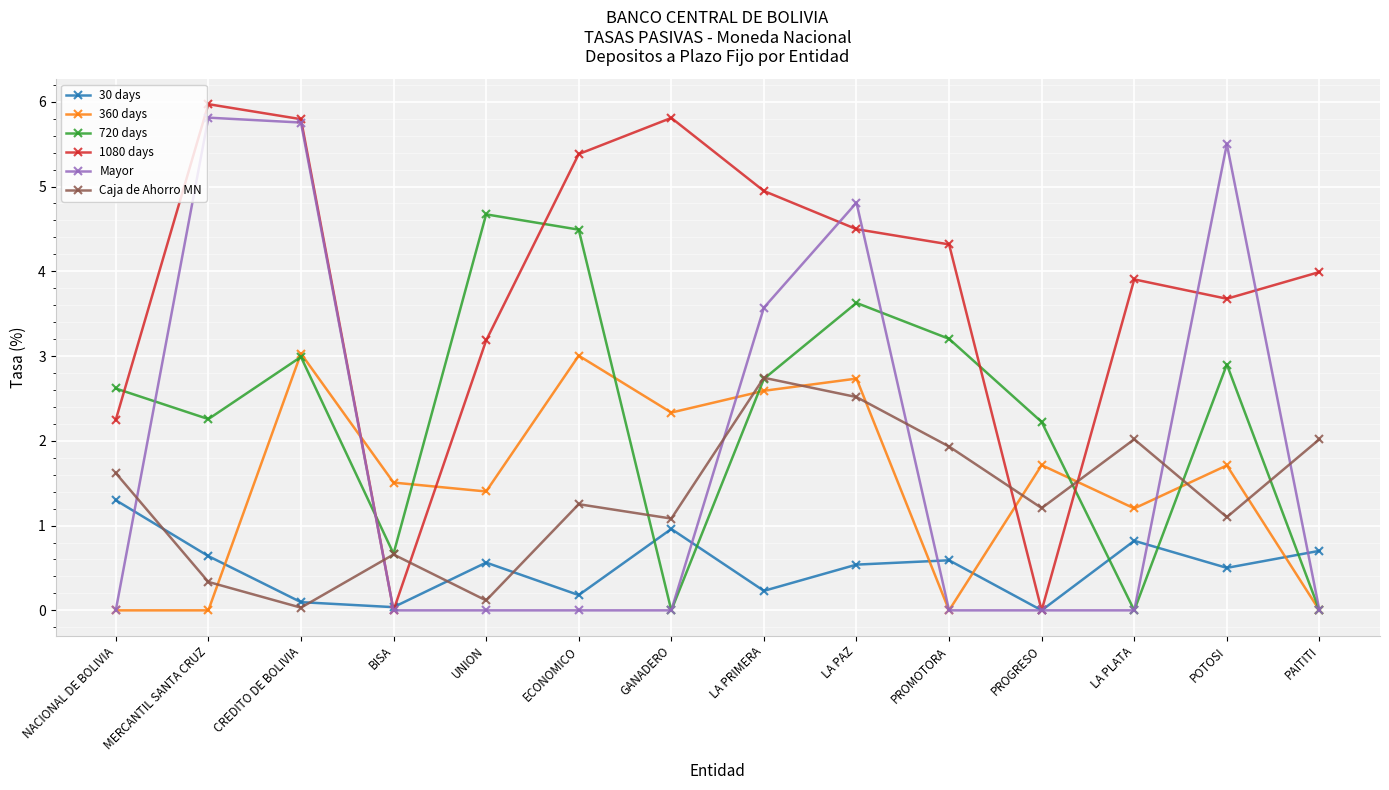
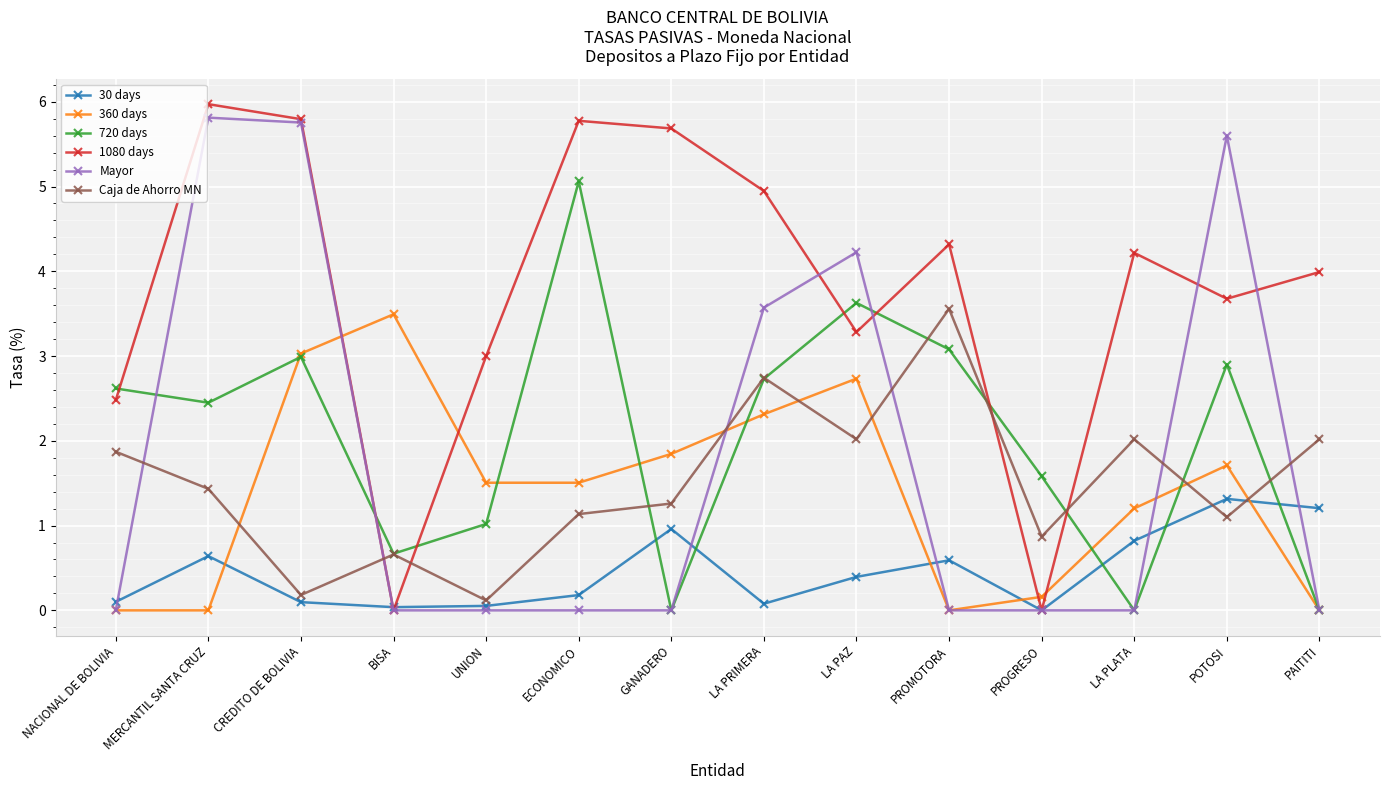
  {
    "30 days": {
-     "NACIONAL DE BOLIVIA": 1.3,
+     "NACIONAL DE BOLIVIA": 0.1,
      "MERCANTIL SANTA CRUZ": 0.6,
      "CREDITO DE BOLIVIA": 0.1,
      "BISA": 0.0,
-     "UNION": 0.6,
+     "UNION": 0.1,
      "ECONOMICO": 0.2,
      "GANADERO": 1.0,
-     "LA PRIMERA": 0.2,
-     "LA PAZ": 0.5,
+     "LA PRIMERA": 0.1,
+     "LA PAZ": 0.4,
      "PROMOTORA": 0.6,
      "LA PLATA": 0.8,
-     "POTOSI": 0.5,
-     "PAITITI": 0.7
+     "POTOSI": 1.3,
+     "PAITITI": 1.2
    },
    "360 days": {
      "MERCANTIL SANTA CRUZ": 0.0,
      "CREDITO DE BOLIVIA": 3.0,
-     "BISA": 1.5,
-     "UNION": 1.4,
-     "ECONOMICO": 3.0,
-     "GANADERO": 2.3,
-     "LA PRIMERA": 2.6,
+     "BISA": 3.5,
+     "UNION": 1.5,
+     "ECONOMICO": 1.5,
+     "GANADERO": 1.8,
+     "LA PRIMERA": 2.3,
      "LA PAZ": 2.7,
-     "PROGRESO": 1.7,
+     "PROGRESO": 0.2,
      "LA PLATA": 1.2,
      "POTOSI": 1.7
    },
    "720 days": {
      "NACIONAL DE BOLIVIA": 2.6,
-     "MERCANTIL SANTA CRUZ": 2.3,
+     "MERCANTIL SANTA CRUZ": 2.4,
      "CREDITO DE BOLIVIA": 3.0,
-     "UNION": 4.7,
-     "ECONOMICO": 4.5,
+     "UNION": 1.0,
+     "ECONOMICO": 5.1,
      "LA PAZ": 3.6,
-     "PROMOTORA": 3.2,
-     "PROGRESO": 2.2,
+     "PROMOTORA": 3.1,
+     "PROGRESO": 1.6,
      "POTOSI": 2.9
    },
    "1080 days": {
-     "NACIONAL DE BOLIVIA": 2.2,
+     "NACIONAL DE BOLIVIA": 2.5,
      "MERCANTIL SANTA CRUZ": 6.0,
      "CREDITO DE BOLIVIA": 5.8,
-     "UNION": 3.2,
-     "ECONOMICO": 5.4,
-     "GANADERO": 5.8,
+     "UNION": 3.0,
+     "ECONOMICO": 5.8,
+     "GANADERO": 5.7,
      "LA PRIMERA": 4.9,
-     "LA PAZ": 4.5,
+     "LA PAZ": 3.3,
      "PROMOTORA": 4.3,
-     "LA PLATA": 3.9,
+     "LA PLATA": 4.2,
      "POTOSI": 3.7,
      "PAITITI": 4.0
    },
    "Mayor": {
      "MERCANTIL SANTA CRUZ": 5.8,
      "CREDITO DE BOLIVIA": 5.8,
      "UNION": 0.0,
      "ECONOMICO": 0.0,
      "LA PRIMERA": 3.6,
-     "LA PAZ": 4.8,
-     "POTOSI": 5.5
+     "LA PAZ": 4.2,
+     "POTOSI": 5.6
    },
    "Caja de Ahorro MN": {
-     "NACIONAL DE BOLIVIA": 1.6,
-     "MERCANTIL SANTA CRUZ": 0.3,
-     "CREDITO DE BOLIVIA": 0.0,
+     "NACIONAL DE BOLIVIA": 1.9,
+     "MERCANTIL SANTA CRUZ": 1.4,
+     "CREDITO DE BOLIVIA": 0.2,
      "UNION": 0.1,
-     "ECONOMICO": 1.3,
-     "GANADERO": 1.1,
-     "LA PAZ": 2.5,
-     "PROMOTORA": 1.9,
-     "PROGRESO": 1.2,
+     "ECONOMICO": 1.1,
+     "GANADERO": 1.3,
+     "LA PAZ": 2.0,
+     "PROMOTORA": 3.6,
+     "PROGRESO": 0.9,
      "LA PLATA": 2.0,
      "POTOSI": 1.1,
      "PAITITI": 2.0
    }
  }
